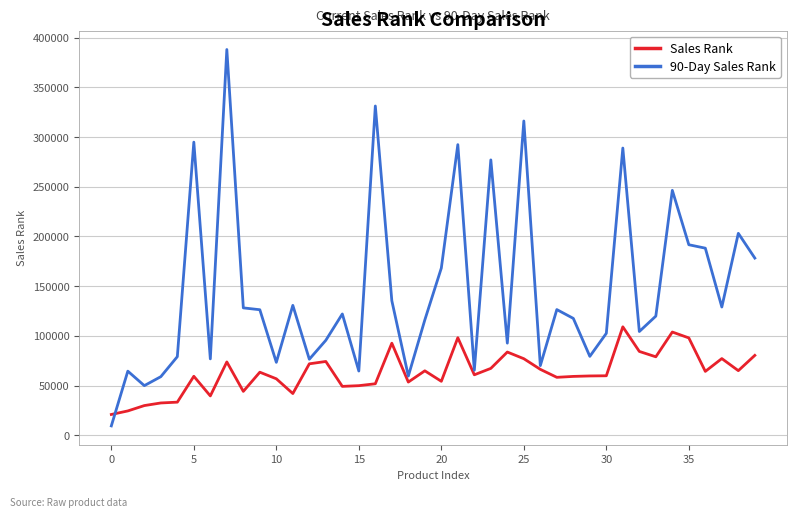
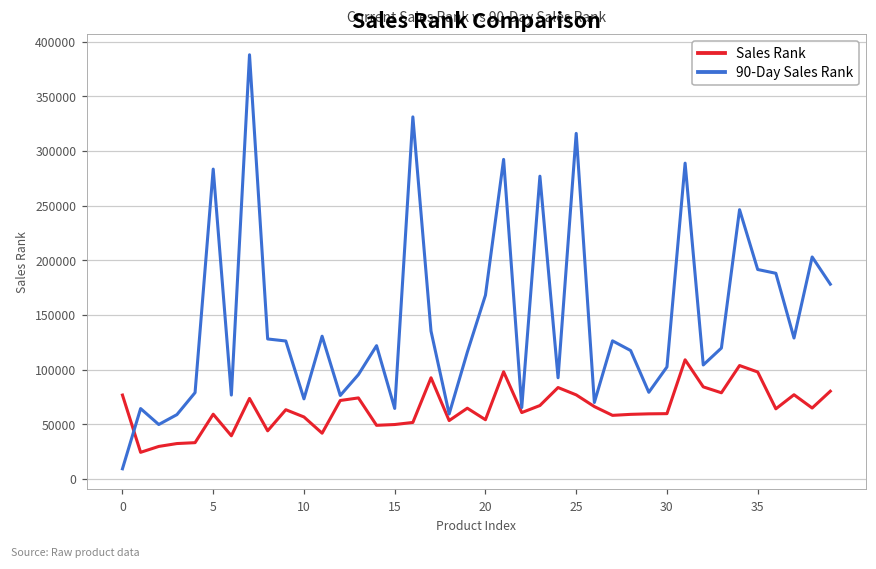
  {
    "Sales Rank": {
-     "0": 20000,
+     "0": 80000,
      "5": 60000,
      "10": 60000,
      "15": 50000,
      "20": 50000,
      "25": 80000,
      "30": 60000,
      "35": 100000
    },
    "90-Day Sales Rank": {
      "0": 10000,
-     "5": 290000,
+     "5": 280000,
      "10": 70000,
      "15": 60000,
      "20": 170000,
      "25": 320000,
      "30": 100000,
      "35": 190000
    }
  }
